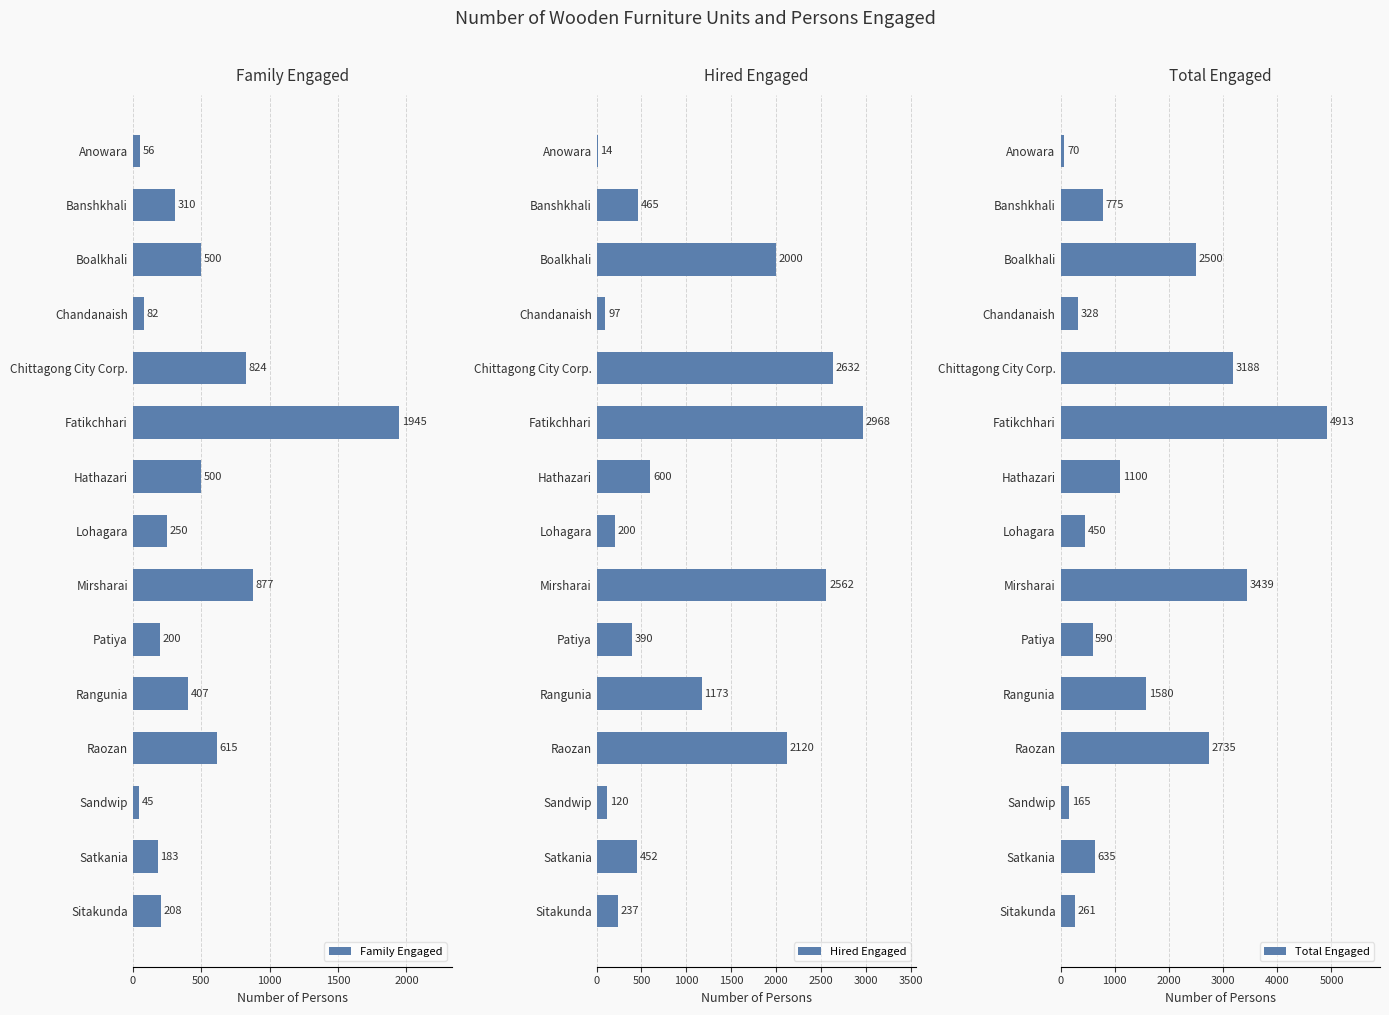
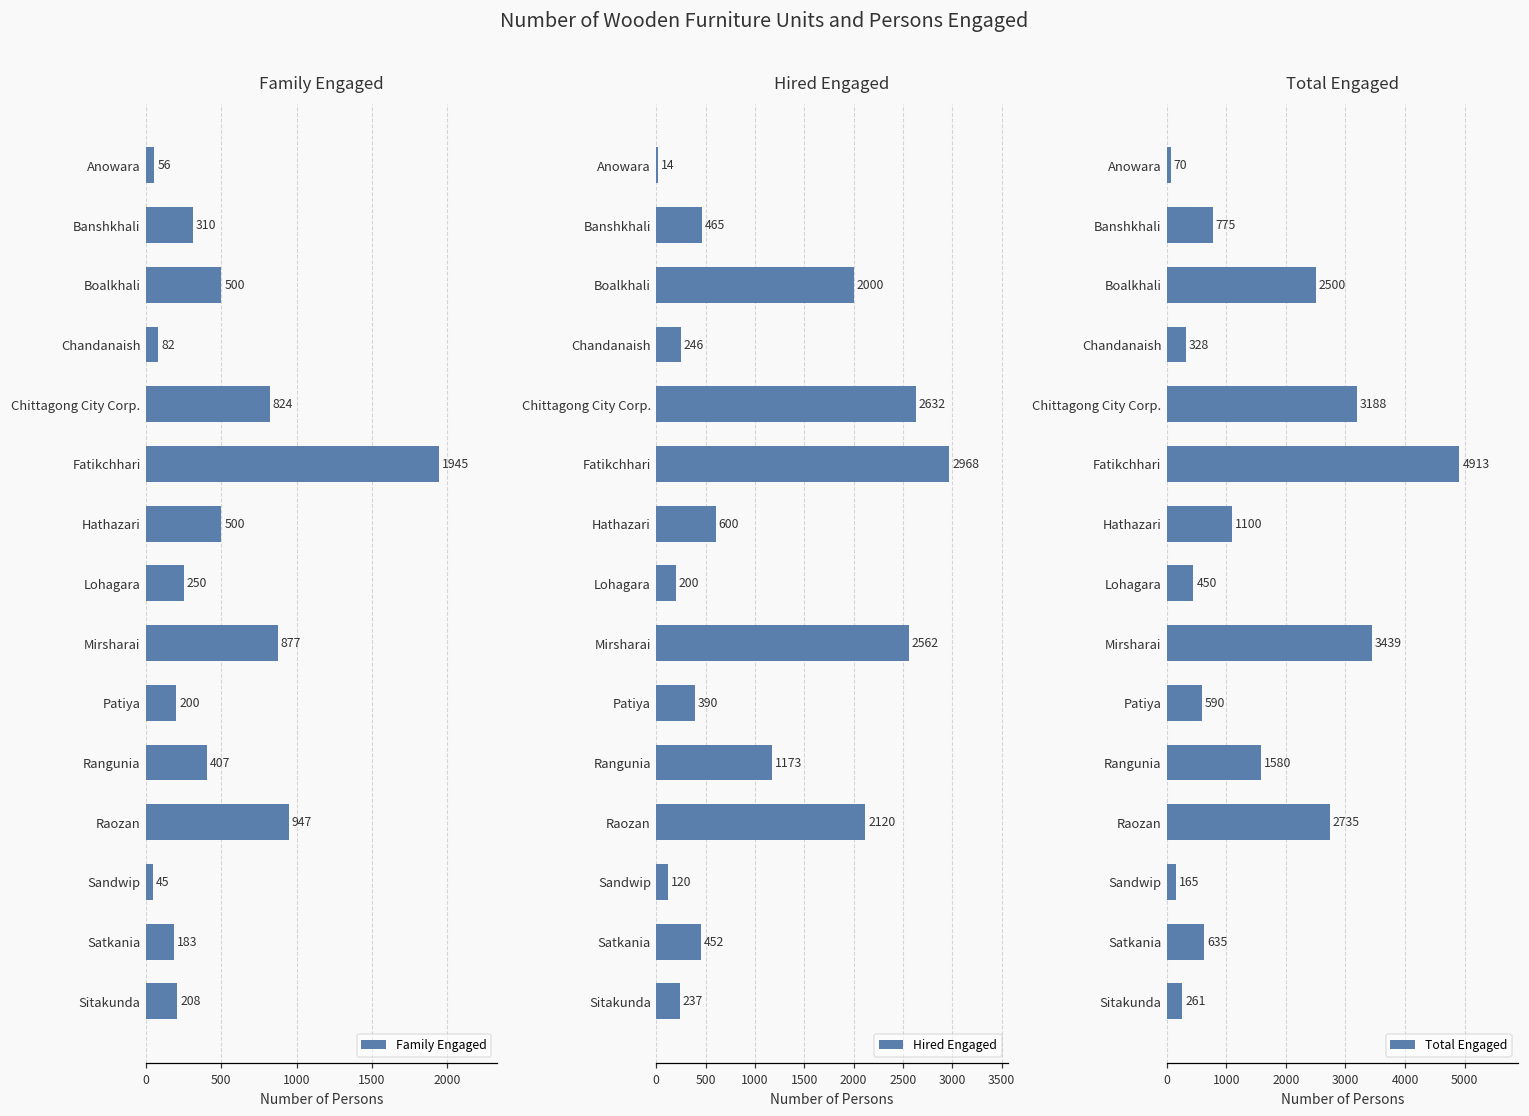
  {
    "Family Engaged": {
      "Anowara": 56,
      "Banshkhali": 310,
      "Boalkhali": 500,
      "Chandanaish": 82,
      "Chittagong City Corp.": 824,
      "Fatikchhari": 1945,
      "Hathazari": 500,
      "Lohagara": 250,
      "Mirsharai": 877,
      "Patiya": 200,
      "Rangunia": 407,
-     "Raozan": 615,
+     "Raozan": 947,
      "Sandwip": 45,
      "Satkania": 183,
      "Sitakunda": 208
    },
    "Hired Engaged": {
      "Anowara": 14,
      "Banshkhali": 465,
      "Boalkhali": 2000,
-     "Chandanaish": 97,
+     "Chandanaish": 246,
      "Chittagong City Corp.": 2632,
      "Fatikchhari": 2968,
      "Hathazari": 600,
      "Lohagara": 200,
      "Mirsharai": 2562,
      "Patiya": 390,
      "Rangunia": 1173,
      "Raozan": 2120,
      "Sandwip": 120,
      "Satkania": 452,
      "Sitakunda": 237
    },
    "Total Engaged": {
      "Anowara": 70,
      "Banshkhali": 775,
      "Boalkhali": 2500,
      "Chandanaish": 328,
      "Chittagong City Corp.": 3188,
      "Fatikchhari": 4913,
      "Hathazari": 1100,
      "Lohagara": 450,
      "Mirsharai": 3439,
      "Patiya": 590,
      "Rangunia": 1580,
      "Raozan": 2735,
      "Sandwip": 165,
      "Satkania": 635,
      "Sitakunda": 261
    }
  }
